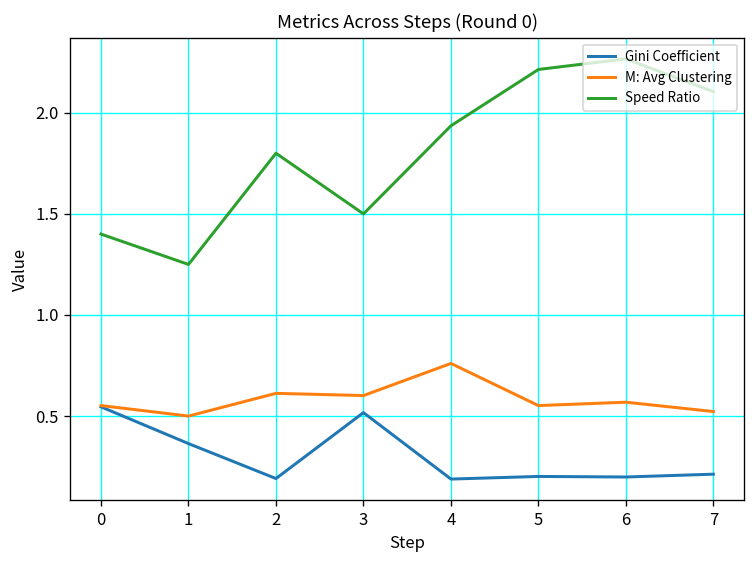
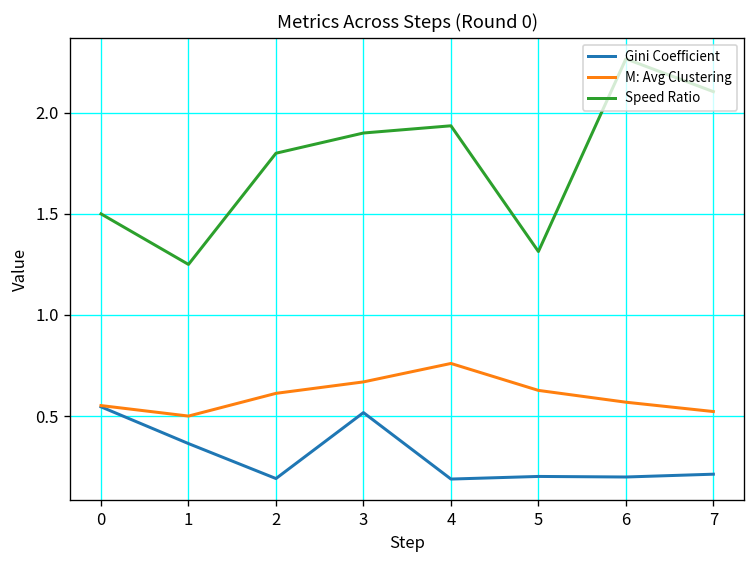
  {
    "Gini Coefficient": {
      "1": 0.36,
      "2": 0.19,
      "3": 0.52,
      "4": 0.19,
      "5": 0.20,
      "6": 0.20,
      "7": 0.21
    },
    "M: Avg Clustering": {
      "1": 0.50,
      "2": 0.61,
-     "3": 0.60,
+     "3": 0.67,
      "4": 0.76,
-     "5": 0.55,
+     "5": 0.63,
      "6": 0.57,
      "7": 0.52
    },
    "Speed Ratio": {
-     "0": 1.4,
+     "0": 1.5,
      "1": 1.25,
      "2": 1.80,
-     "3": 1.5,
+     "3": 1.9,
      "4": 1.94,
-     "5": 2.21
+     "5": 1.31
    }
  }
